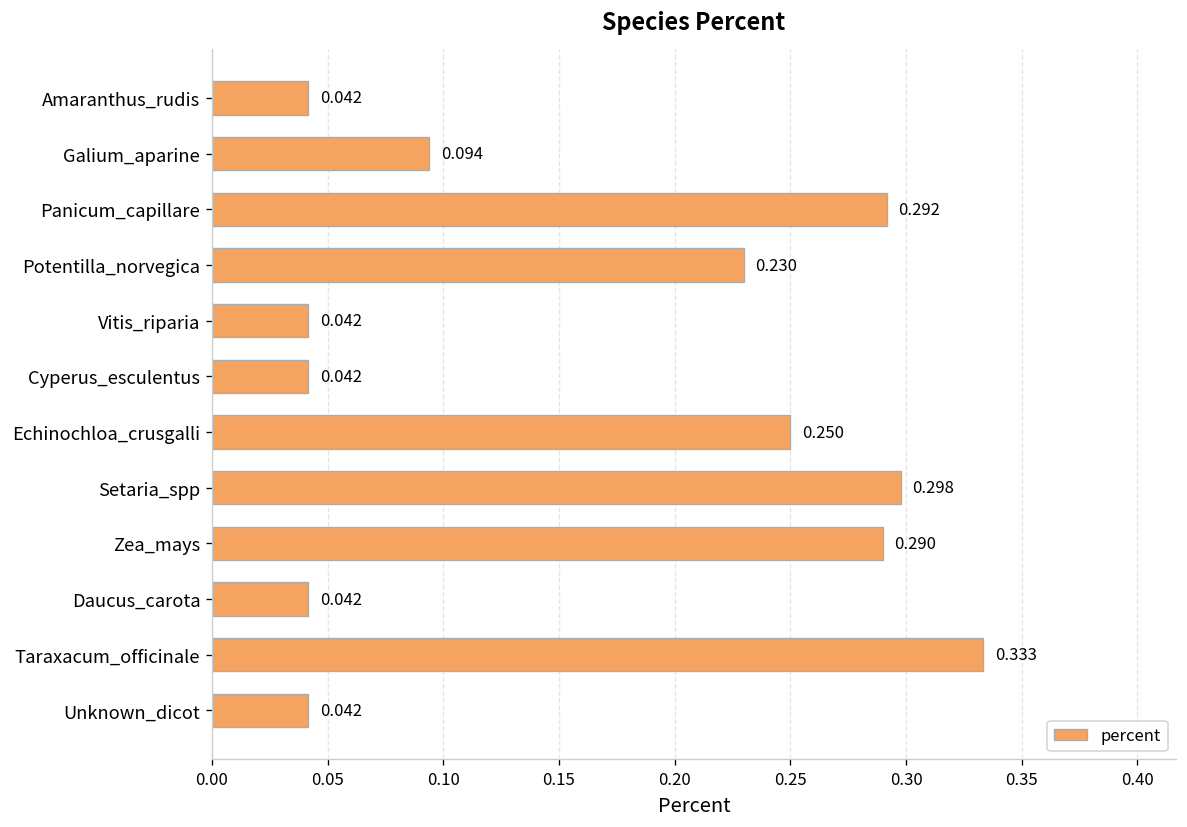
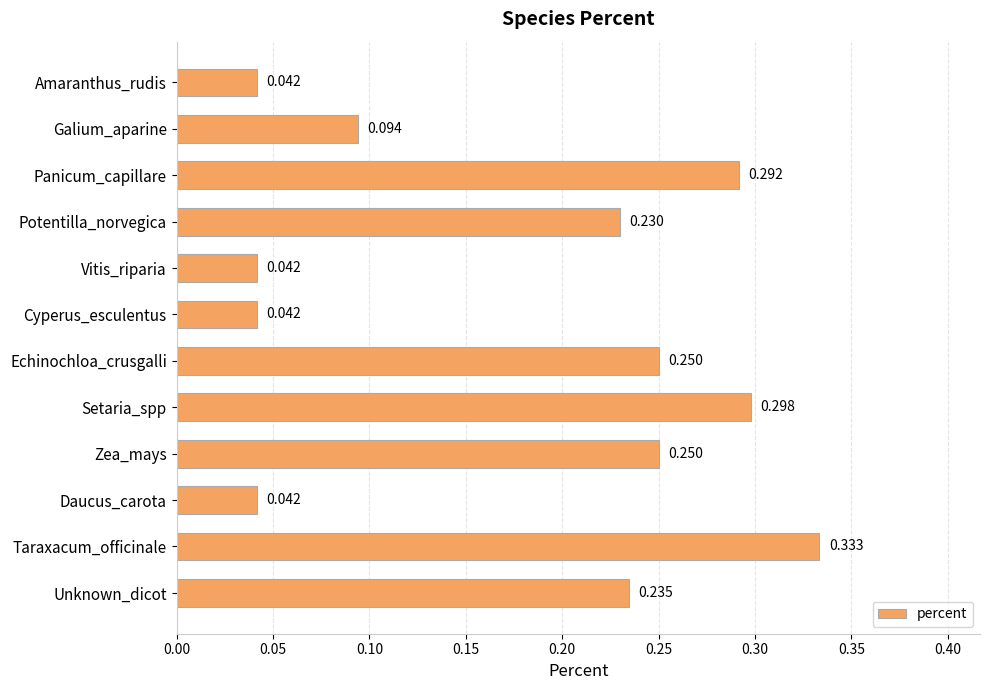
  {
    "Amaranthus_rudis": 0.042,
    "Galium_aparine": 0.094,
    "Panicum_capillare": 0.292,
    "Potentilla_norvegica": 0.230,
    "Vitis_riparia": 0.042,
    "Cyperus_esculentus": 0.042,
    "Echinochloa_crusgalli": 0.250,
    "Setaria_spp": 0.298,
-   "Zea_mays": 0.290,
+   "Zea_mays": 0.250,
    "Daucus_carota": 0.042,
    "Taraxacum_officinale": 0.333,
-   "Unknown_dicot": 0.042
+   "Unknown_dicot": 0.235
  }
